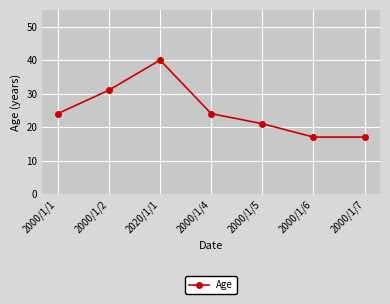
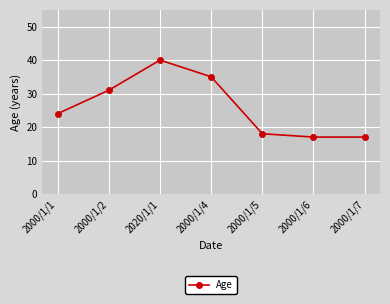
  {
    "2000/1/1": 24,
    "2000/1/2": 31,
    "2020/1/1": 40,
-   "2000/1/4": 24,
-   "2000/1/5": 21,
+   "2000/1/4": 35,
+   "2000/1/5": 18,
    "2000/1/6": 17,
    "2000/1/7": 17
  }
